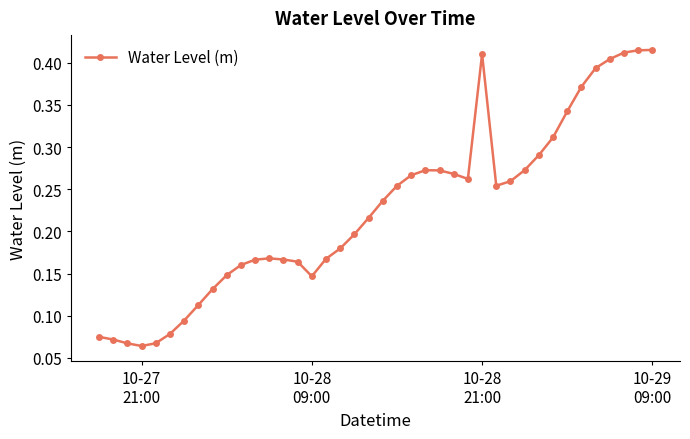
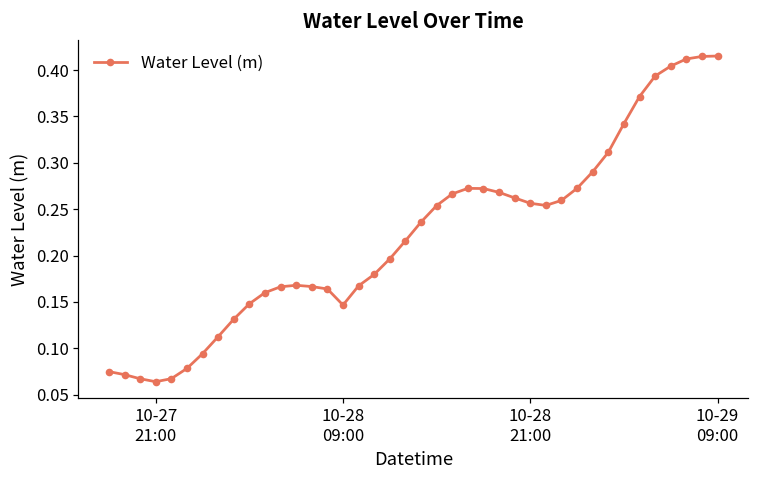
  {
    "10-27 21:00": 0.06,
    "10-28 09:00": 0.15,
-   "10-28 21:00": 0.41,
+   "10-28 21:00": 0.26,
    "10-29 09:00": 0.42
  }
